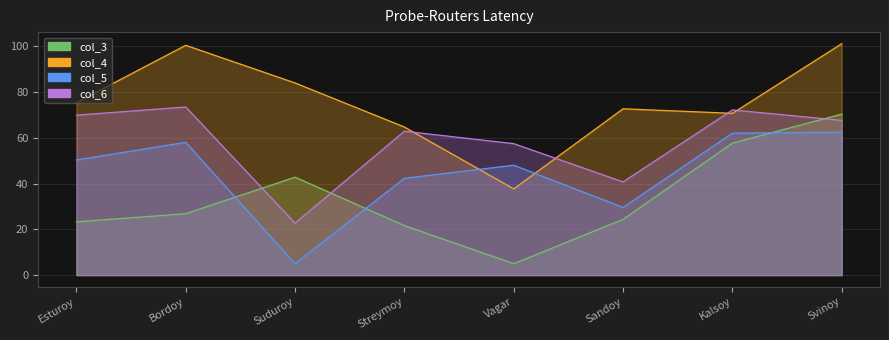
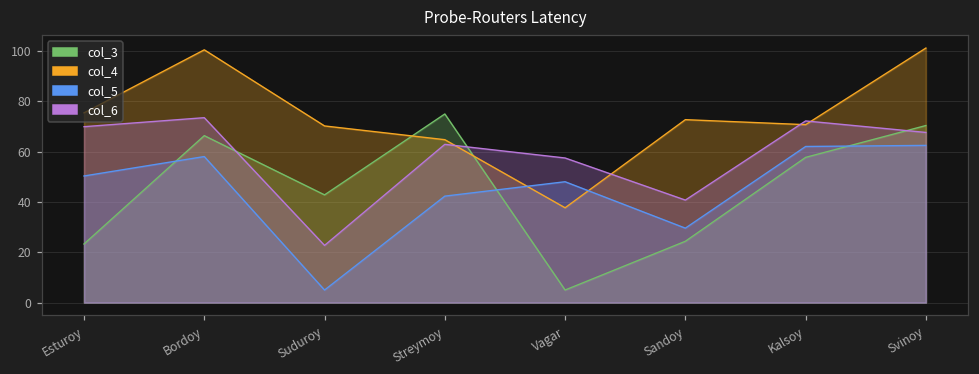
  {
    "col_3": {
      "Esturoy": 23,
-     "Bordoy": 27,
+     "Bordoy": 66,
      "Suduroy": 43,
-     "Streymoy": 22,
+     "Streymoy": 75,
      "Vagar": 5,
      "Sandoy": 24,
      "Kalsoy": 58,
      "Svinoy": 70
    },
    "col_4": {
      "Bordoy": 100,
-     "Suduroy": 84,
+     "Suduroy": 70,
      "Streymoy": 65,
      "Vagar": 38,
      "Sandoy": 73,
      "Kalsoy": 71,
      "Svinoy": 101
    }
  }
